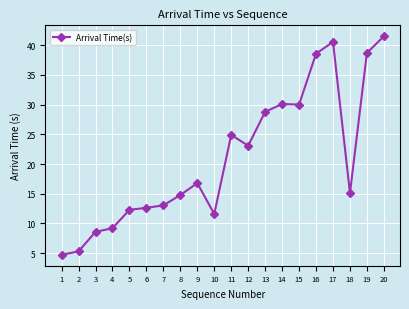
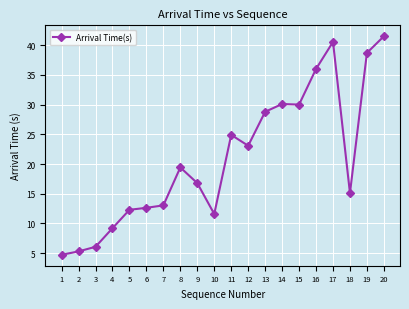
  {
    "1": 5,
    "2": 5,
-   "3": 9,
+   "3": 6,
    "4": 9,
    "5": 12,
    "6": 13,
    "7": 13,
-   "8": 15,
+   "8": 19,
    "9": 17,
    "10": 12,
    "11": 25,
    "12": 23,
    "13": 29,
    "14": 30,
    "15": 30,
-   "16": 39,
+   "16": 36,
    "17": 41,
    "18": 15,
    "19": 39,
    "20": 42
  }
